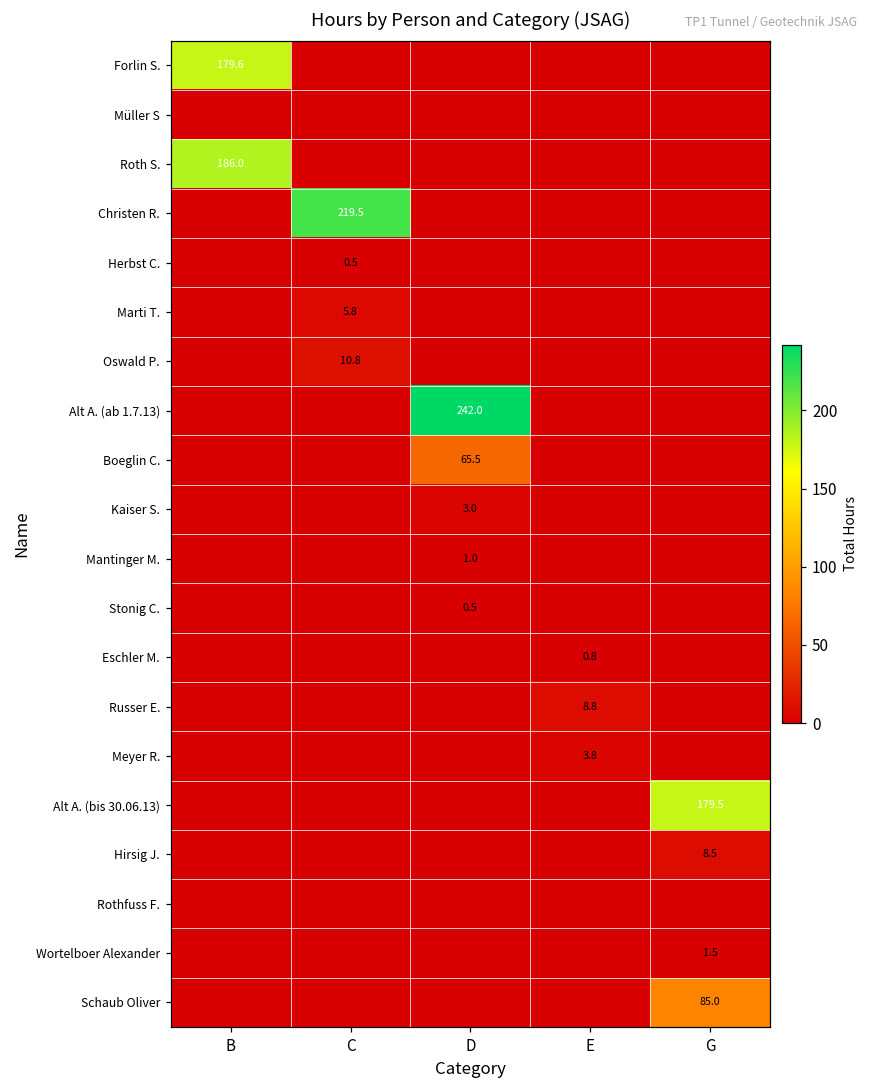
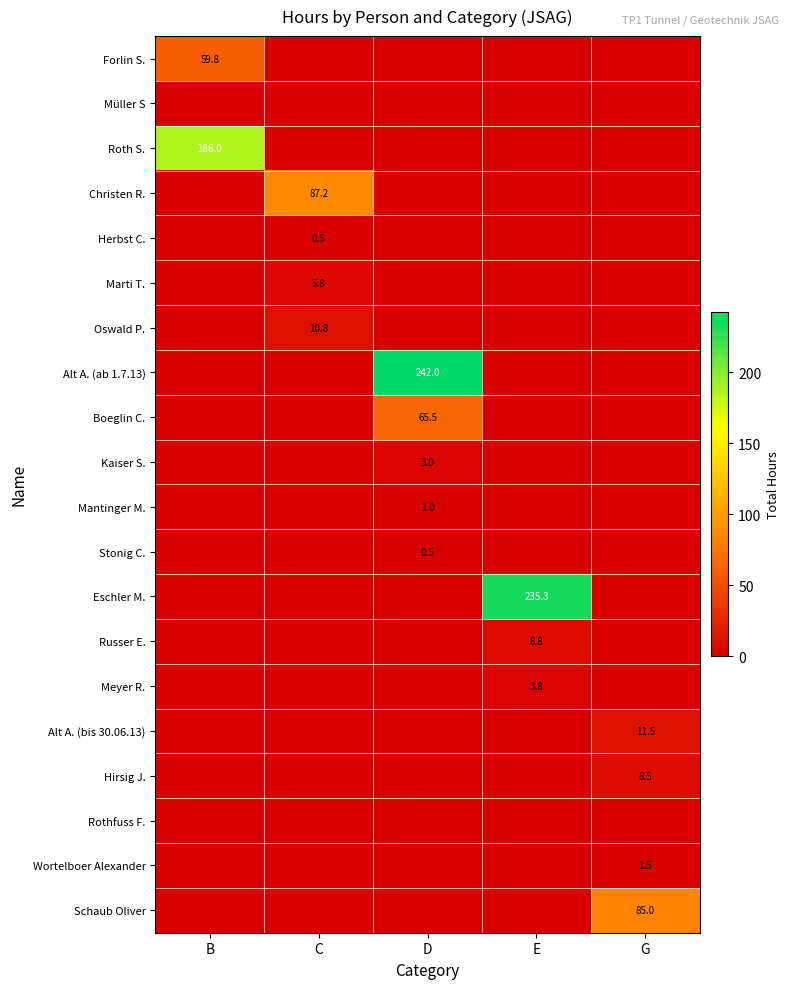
  {
    "Forlin S.": {
-     "B": 179.6
+     "B": 59.8
    },
    "Roth S.": {
      "B": 186.0
    },
    "Christen R.": {
-     "C": 219.5
+     "C": 87.2
    },
    "Herbst C.": {
      "C": 0.5
    },
    "Marti T.": {
      "C": 5.8
    },
    "Oswald P.": {
      "C": 10.8
    },
    "Alt A. (ab 1.7.13)": {
      "D": 242.0
    },
    "Boeglin C.": {
      "D": 65.5
    },
    "Kaiser S.": {
      "D": 3.0
    },
    "Mantinger M.": {
      "D": 1.0
    },
    "Stonig C.": {
      "D": 0.5
    },
    "Eschler M.": {
-     "E": 0.8
+     "E": 235.3
    },
    "Russer E.": {
      "E": 8.8
    },
    "Meyer R.": {
      "E": 3.8
    },
    "Alt A. (bis 30.06.13)": {
-     "G": 179.5
+     "G": 11.5
    },
    "Hirsig J.": {
      "G": 8.5
    },
    "Wortelboer Alexander": {
      "G": 1.5
    },
    "Schaub Oliver": {
      "G": 85.0
    }
  }
